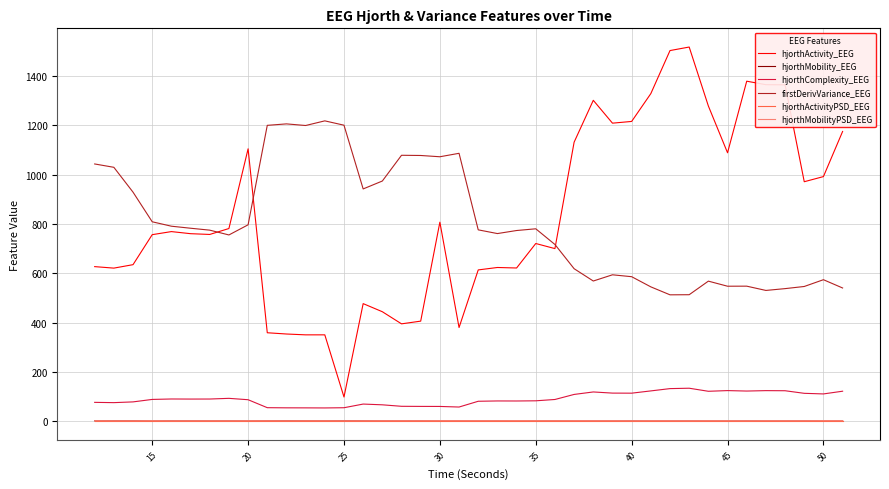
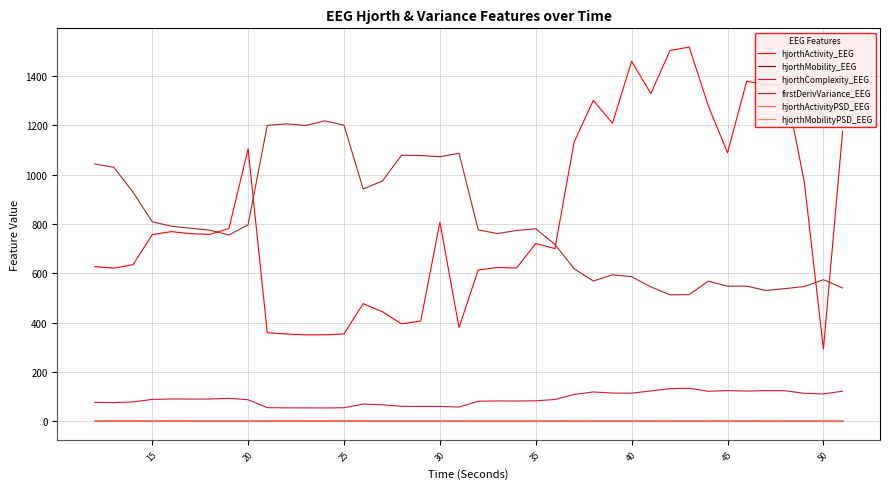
  {
    "hjorthActivity_EEG": {
      "15": 760,
      "20": 1100,
-     "25": 100,
+     "25": 350,
      "30": 810,
      "35": 720,
-     "40": 1220,
+     "40": 1460,
      "45": 1090,
-     "50": 990
+     "50": 290
    },
    "hjorthMobilityPSD_EEG": {
      "15": 0,
      "20": 0,
      "25": 0,
      "30": 0,
      "35": 0,
      "40": 0,
      "45": 0,
      "50": 0
    }
  }
